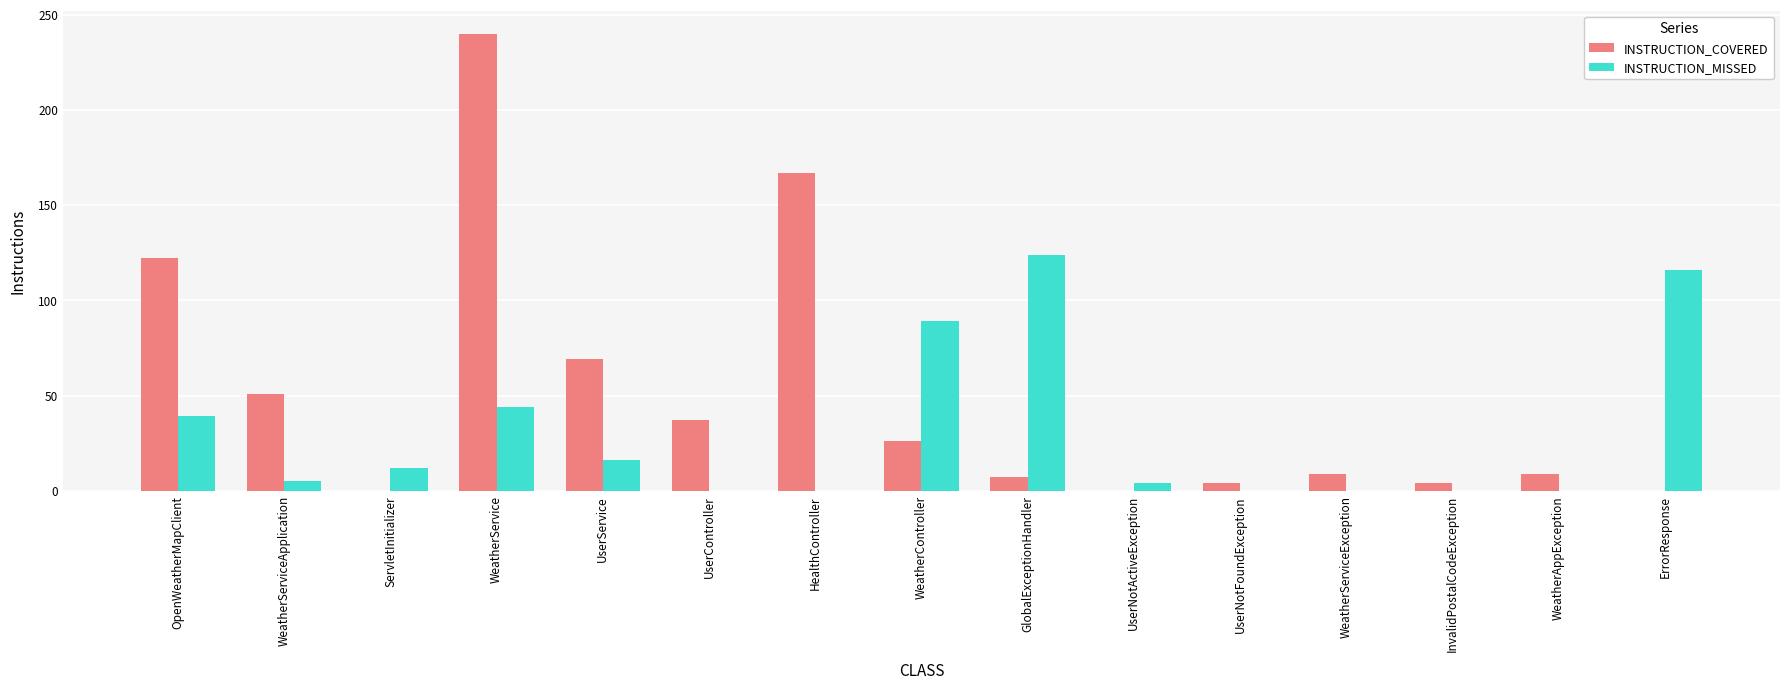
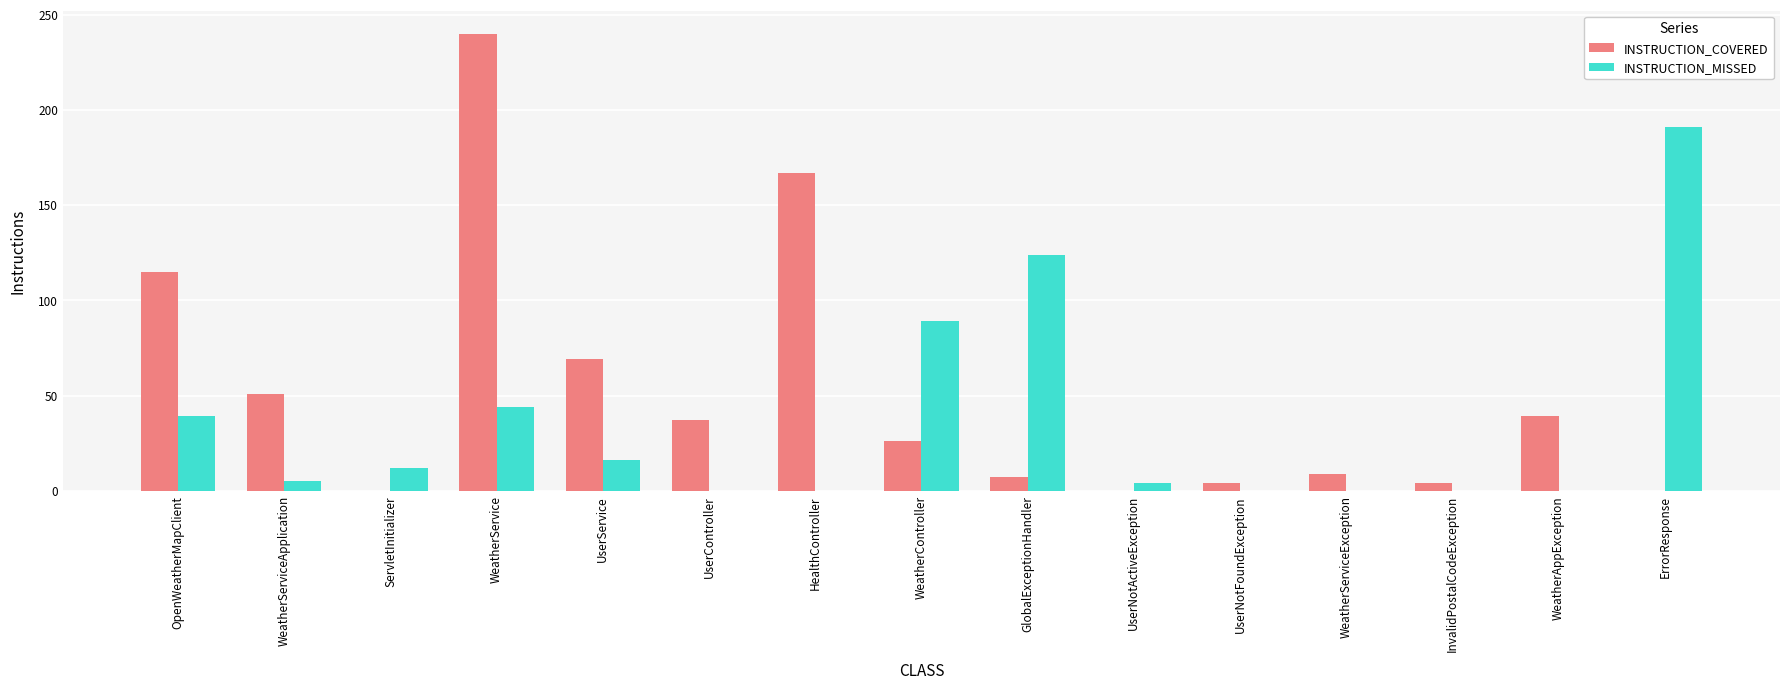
  {
    "INSTRUCTION_COVERED": {
-     "OpenWeatherMapClient": 122,
+     "OpenWeatherMapClient": 115,
      "WeatherServiceApplication": 51,
      "ServletInitializer": 0,
      "WeatherService": 240,
      "UserService": 69,
      "UserController": 37,
      "HealthController": 167,
      "WeatherController": 26,
      "GlobalExceptionHandler": 7,
      "UserNotActiveException": 0,
      "UserNotFoundException": 4,
      "WeatherServiceException": 9,
      "InvalidPostalCodeException": 4,
-     "WeatherAppException": 9,
+     "WeatherAppException": 39,
      "ErrorResponse": 0
    },
    "INSTRUCTION_MISSED": {
      "OpenWeatherMapClient": 39,
      "WeatherServiceApplication": 5,
      "ServletInitializer": 12,
      "WeatherService": 44,
      "UserService": 16,
      "UserController": 0,
      "HealthController": 0,
      "WeatherController": 89,
      "GlobalExceptionHandler": 124,
      "UserNotActiveException": 4,
      "UserNotFoundException": 0,
      "WeatherServiceException": 0,
      "InvalidPostalCodeException": 0,
      "WeatherAppException": 0,
-     "ErrorResponse": 116
+     "ErrorResponse": 191
    }
  }
